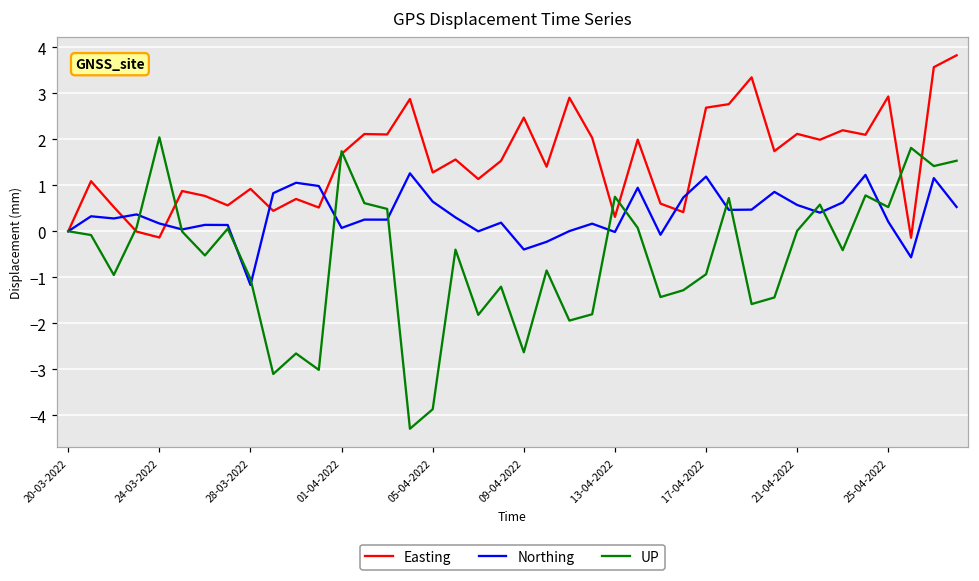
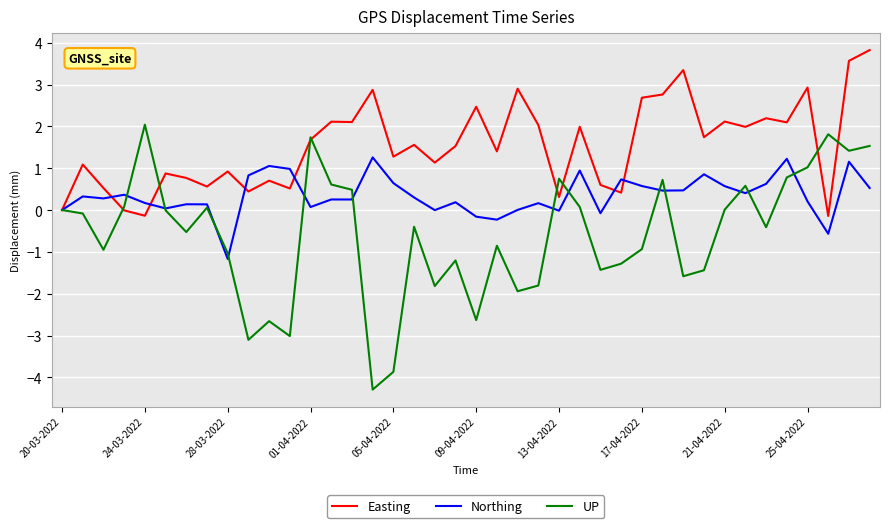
  {
    "Easting": {
      "24-03-2022": -0.1,
      "28-03-2022": 0.9,
      "05-04-2022": 1.3,
      "09-04-2022": 2.5,
      "13-04-2022": 0.3,
      "17-04-2022": 2.7,
      "21-04-2022": 2.1,
      "25-04-2022": 2.9
    },
    "Northing": {
      "24-03-2022": 0.2,
      "28-03-2022": -1.2,
      "01-04-2022": 0.1,
      "05-04-2022": 0.6,
-     "09-04-2022": -0.4,
+     "09-04-2022": -0.2,
      "13-04-2022": 0.0,
-     "17-04-2022": 1.2,
+     "17-04-2022": 0.6,
      "21-04-2022": 0.6,
      "25-04-2022": 0.2
    },
    "UP": {
      "24-03-2022": 2.0,
      "28-03-2022": -1.0,
      "05-04-2022": -3.9,
      "09-04-2022": -2.6,
      "13-04-2022": 0.7,
      "17-04-2022": -0.9,
      "21-04-2022": 0.0,
-     "25-04-2022": 0.5
+     "25-04-2022": 1.0
    }
  }
